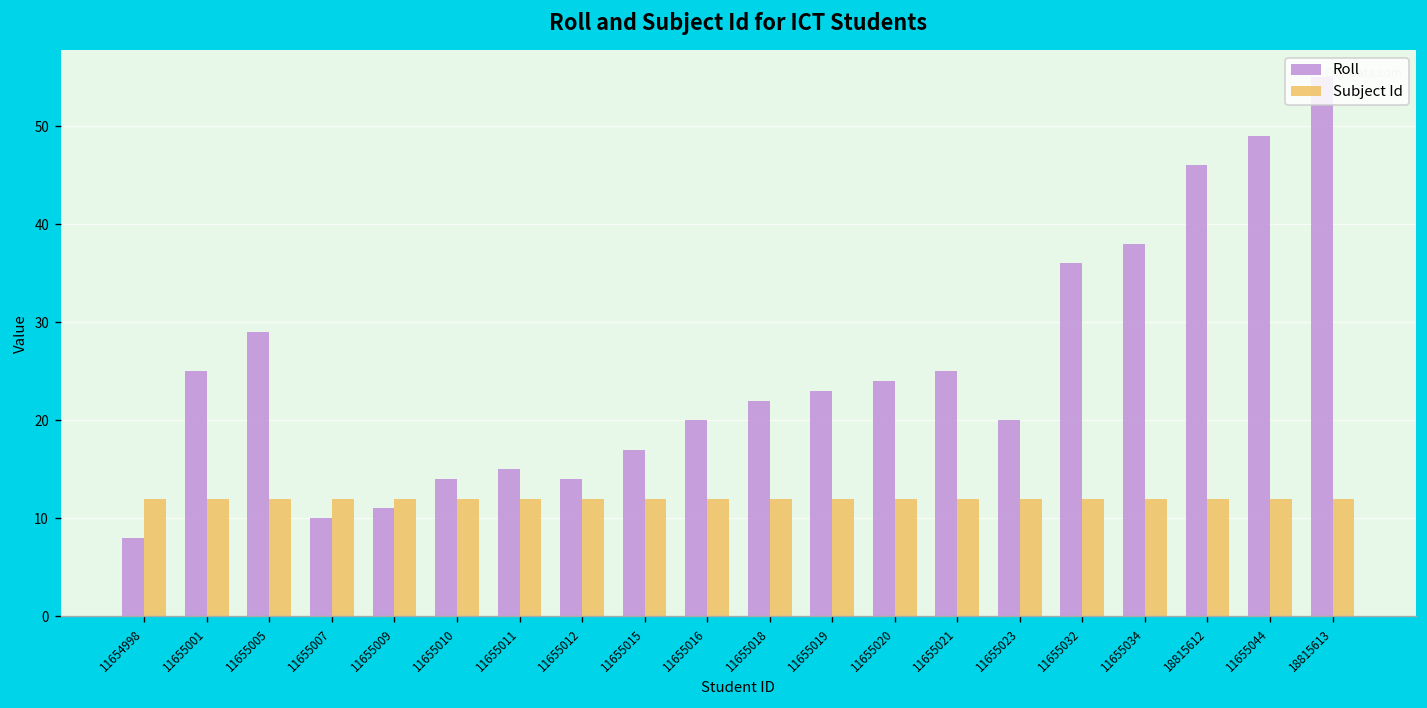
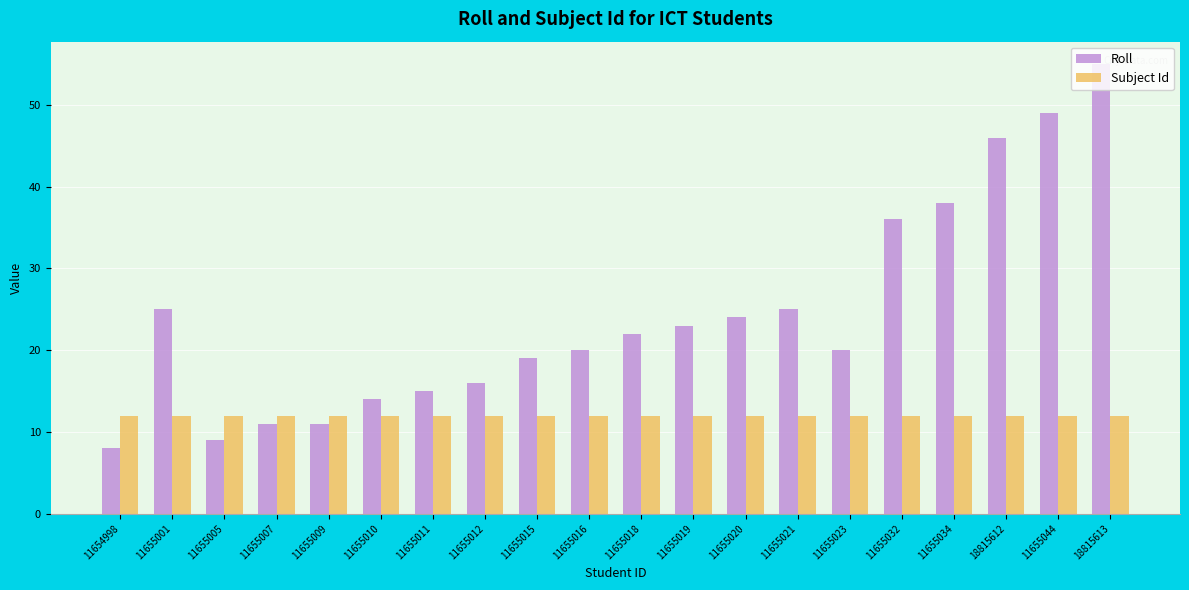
  {
    "Roll": {
      "11654998": 8,
      "11655001": 25,
-     "11655005": 29,
-     "11655007": 10,
+     "11655005": 9,
+     "11655007": 11,
      "11655009": 11,
      "11655010": 14,
      "11655011": 15,
-     "11655012": 14,
-     "11655015": 17,
+     "11655012": 16,
+     "11655015": 19,
      "11655016": 20,
      "11655018": 22,
      "11655019": 23,
      "11655020": 24,
      "11655021": 25,
      "11655023": 20,
      "11655032": 36,
      "11655034": 38,
      "18815612": 46,
      "11655044": 49
    },
    "Subject Id": {
      "11654998": 12,
      "11655001": 12,
      "11655005": 12,
      "11655007": 12,
      "11655009": 12,
      "11655010": 12,
      "11655011": 12,
      "11655012": 12,
      "11655015": 12,
      "11655016": 12,
      "11655018": 12,
      "11655019": 12,
      "11655020": 12,
      "11655021": 12,
      "11655023": 12,
      "11655032": 12,
      "11655034": 12,
      "18815612": 12,
      "11655044": 12,
      "18815613": 12
    }
  }
